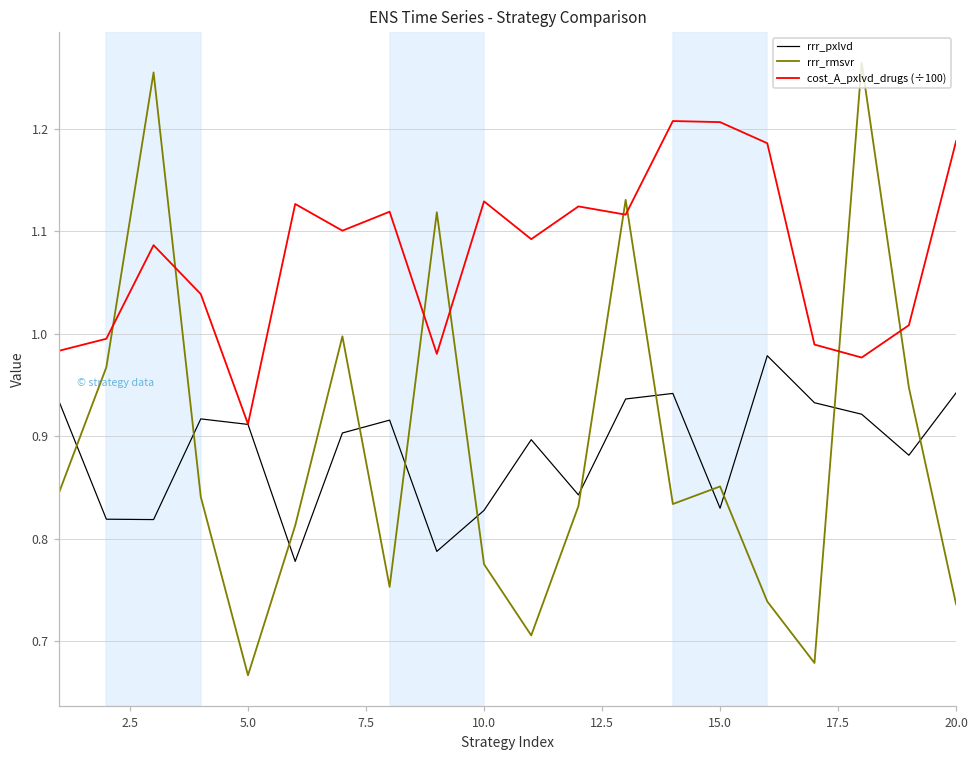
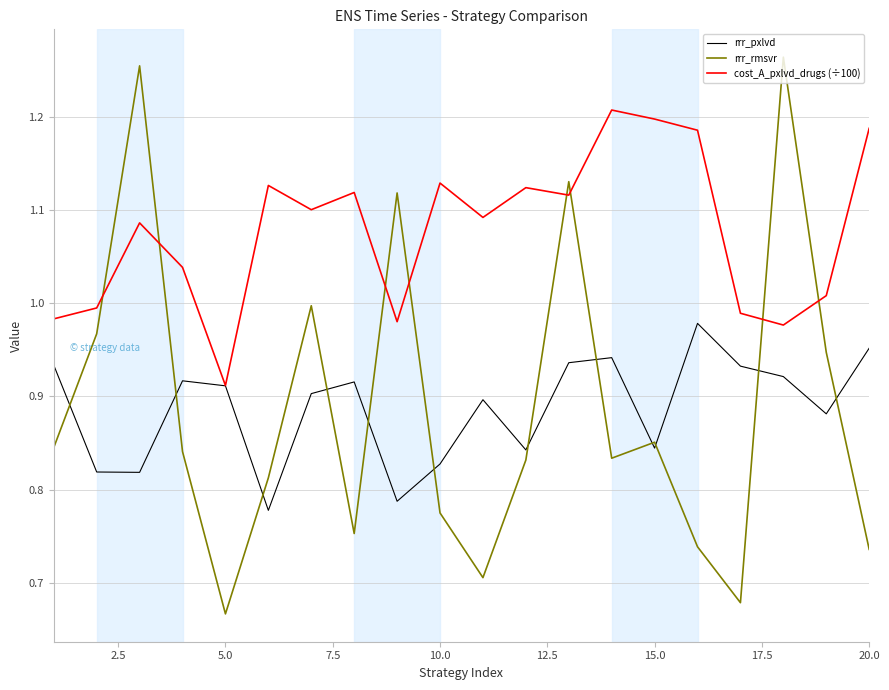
  {
    "rrr_pxlvd": {
      "10.0": 0.83,
-     "15.0": 0.83,
-     "20.0": 0.94
+     "15.0": 0.84,
+     "20.0": 0.95
    },
    "rrr_rmsvr": {
      "5.0": 0.67,
      "10.0": 0.78,
      "15.0": 0.85,
      "20.0": 0.74
    },
    "cost_A_pxlvd_drugs (÷100)": {
      "10.0": 1.13,
-     "15.0": 1.21,
+     "15.0": 1.20,
      "20.0": 1.19
    }
  }
